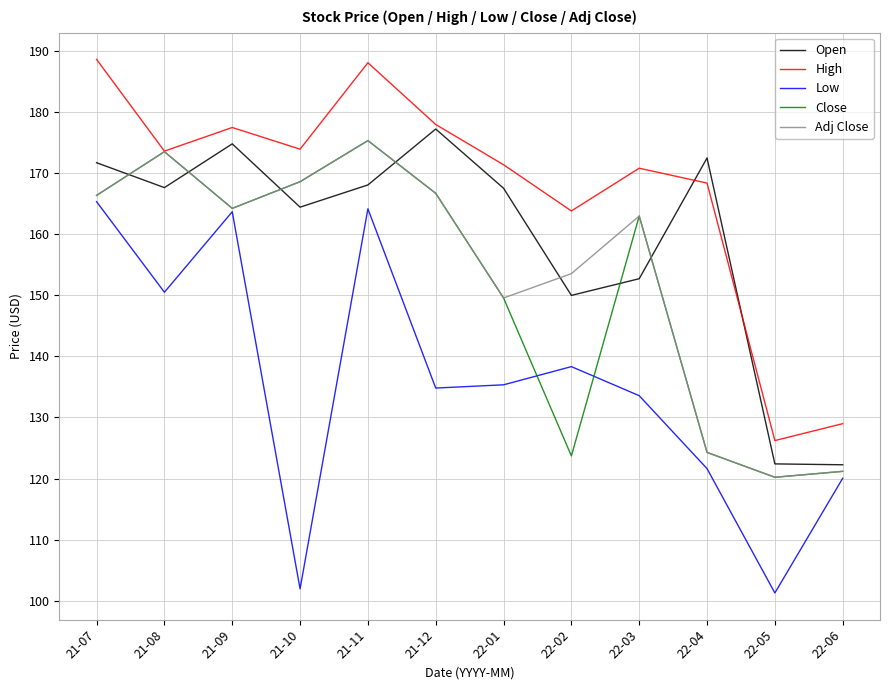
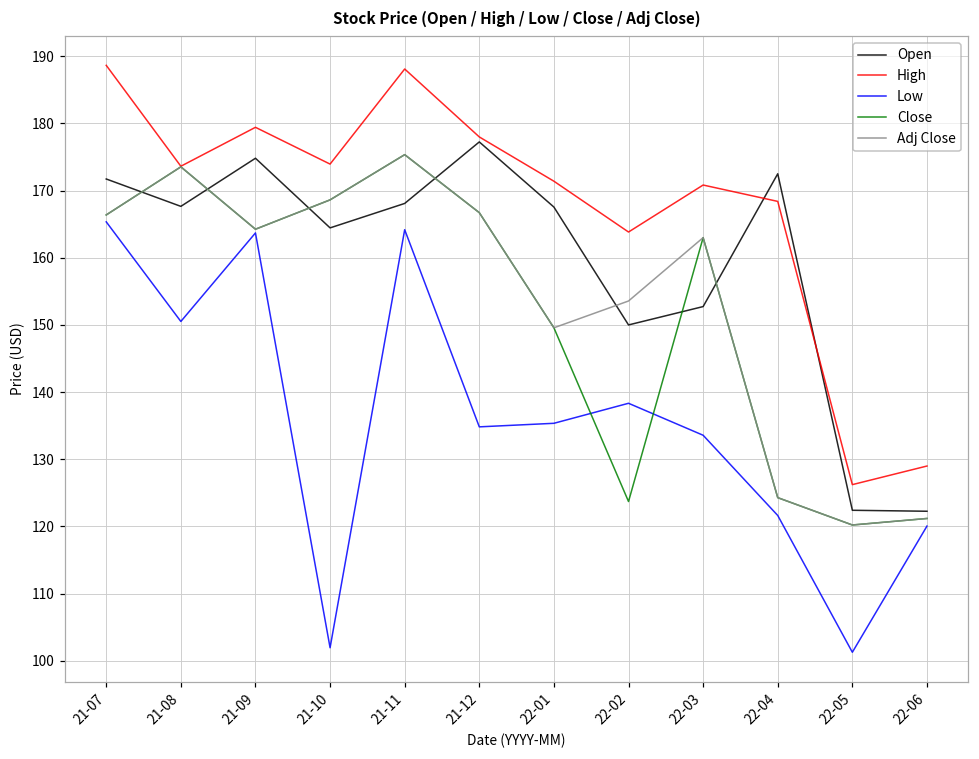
  {
    "Open": {
      "21-07": 172,
      "21-08": 168,
      "21-09": 175,
      "21-10": 164,
      "21-11": 168,
      "21-12": 177,
      "22-01": 168,
      "22-02": 150,
      "22-03": 153,
      "22-04": 173,
      "22-05": 122,
      "22-06": 122
    },
    "High": {
      "21-07": 189,
-     "21-09": 177,
+     "21-09": 179,
      "21-10": 174,
      "21-11": 188,
      "21-12": 178,
      "22-01": 171,
      "22-02": 164,
      "22-03": 171,
      "22-04": 168,
      "22-05": 126,
      "22-06": 129
    },
    "Low": {
      "21-07": 165,
      "21-08": 151,
      "21-09": 164,
      "21-10": 102,
      "21-11": 164,
      "21-12": 135,
      "22-01": 135,
      "22-02": 138,
      "22-03": 134,
      "22-04": 122,
      "22-05": 101,
      "22-06": 120
    },
    "Close": {
      "22-02": 124
    },
    "Adj Close": {
      "22-02": 154
    }
  }
